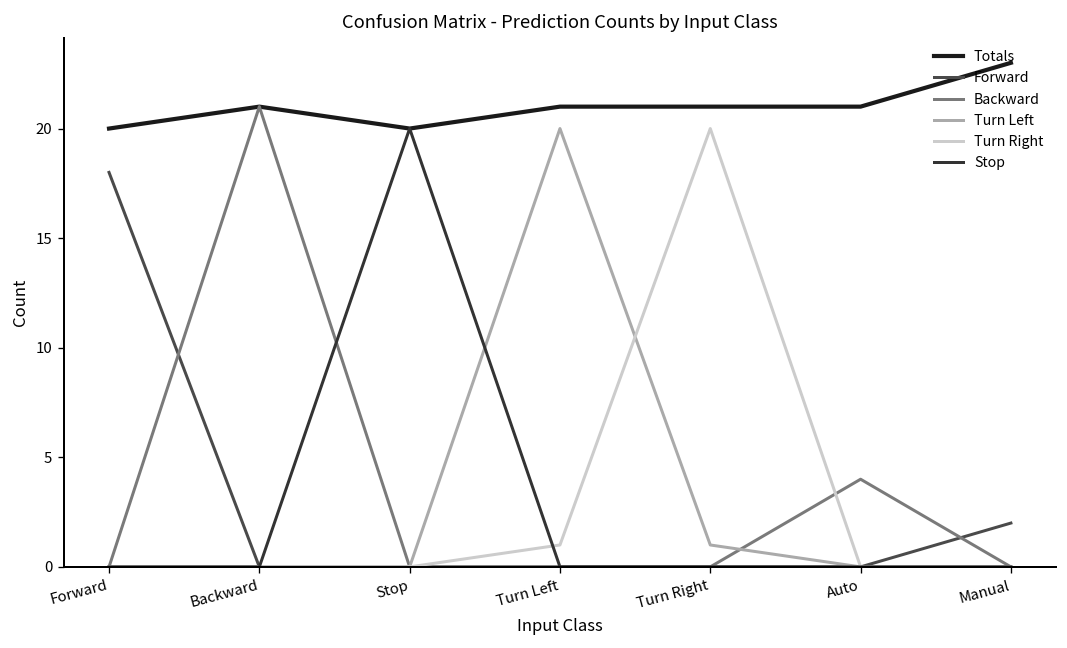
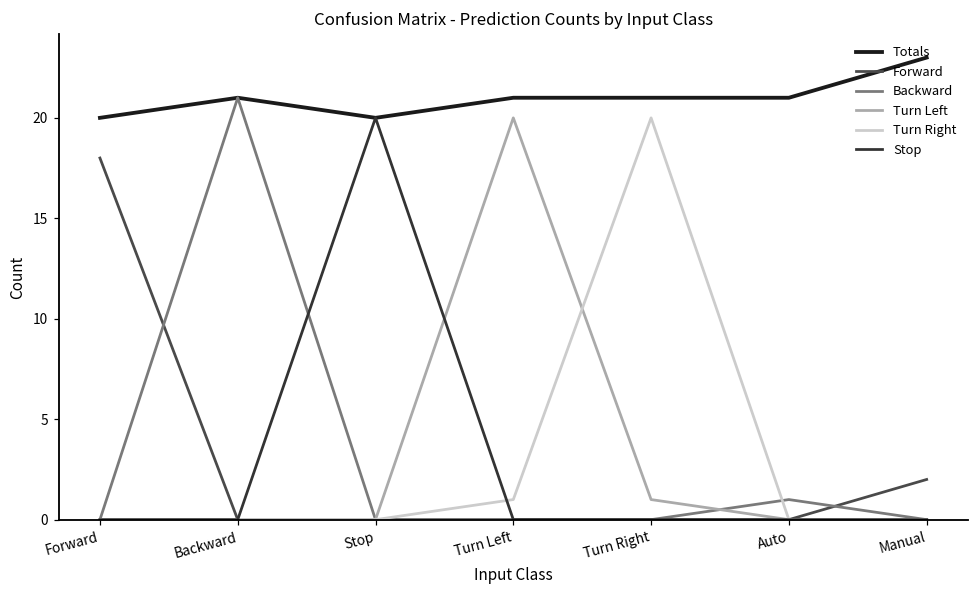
  {
    "Backward": {
-     "Auto": 4
+     "Auto": 1
    }
  }
